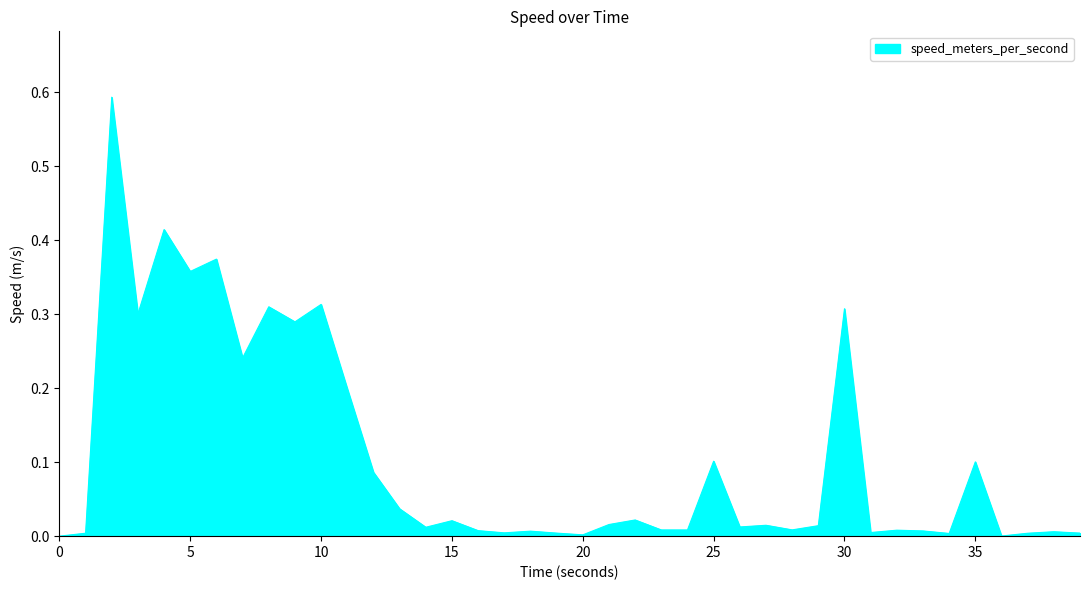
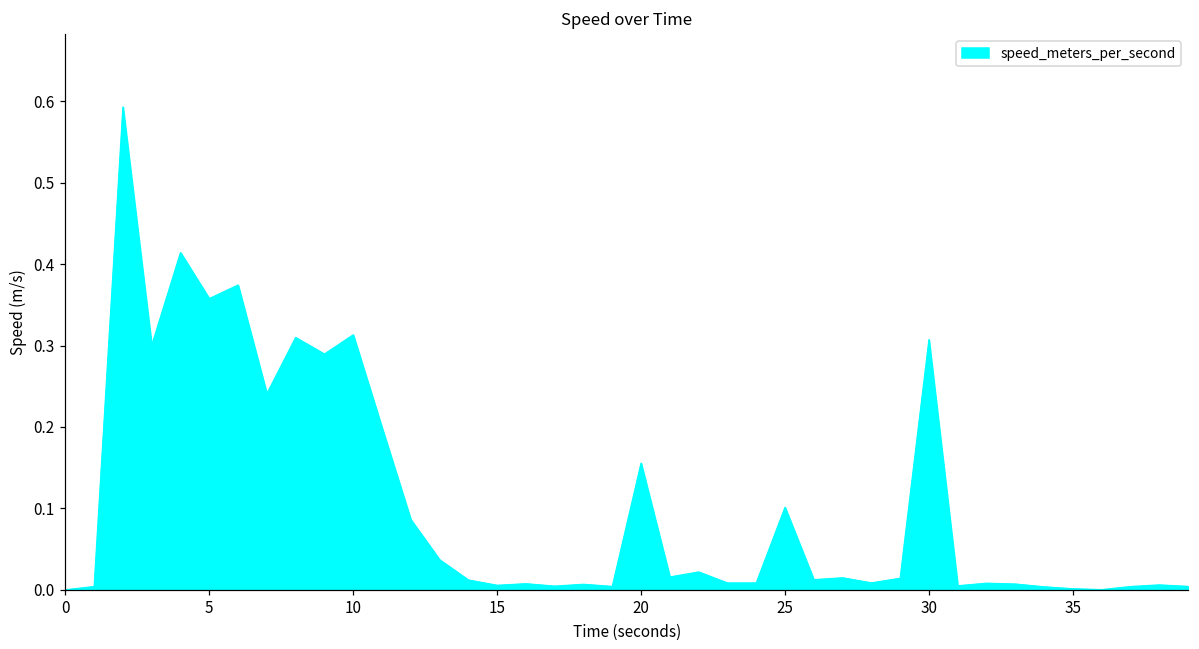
  {
    "0": 0.00,
    "5": 0.36,
    "10": 0.31,
-   "15": 0.02,
-   "20": 0.00,
+   "15": 0.01,
+   "20": 0.16,
    "25": 0.10,
    "30": 0.31,
-   "35": 0.10
+   "35": 0.00
  }
